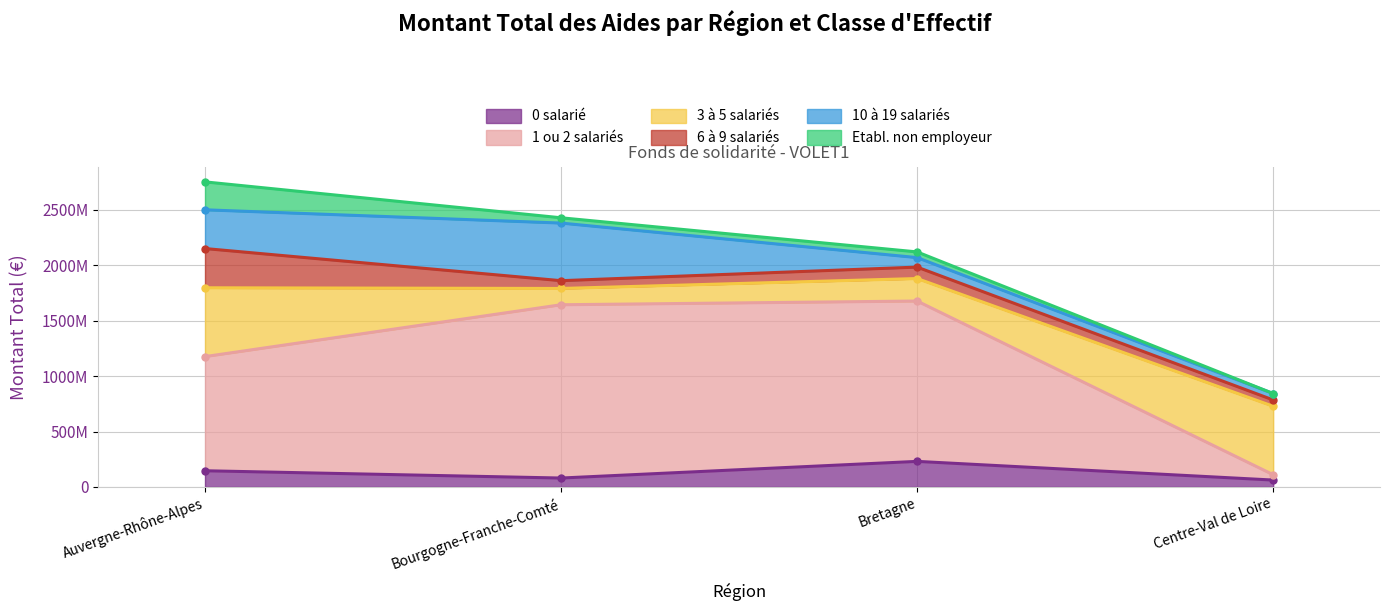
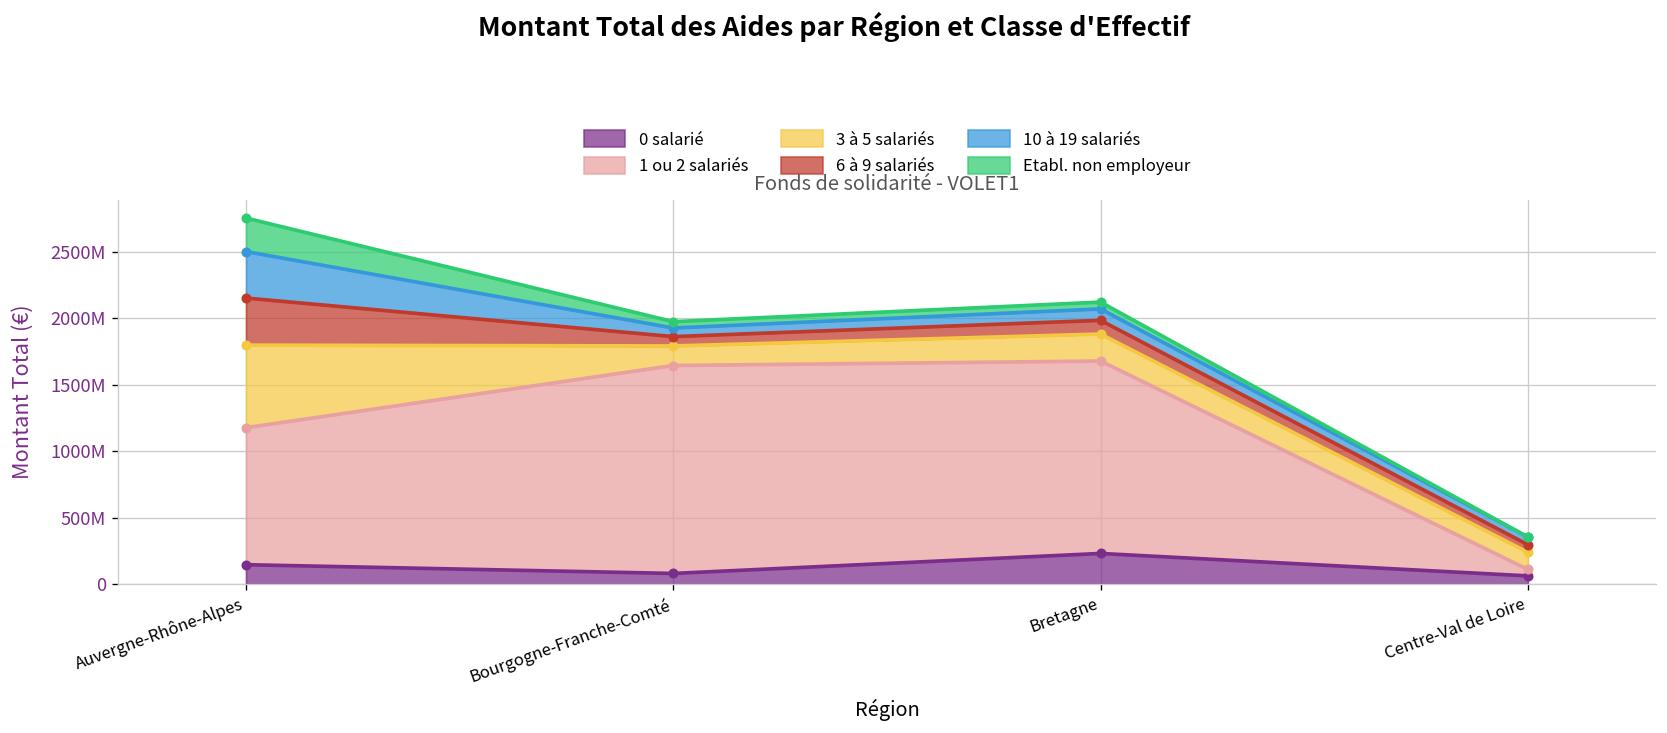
  {
    "0 salarié": {
      "Auvergne-Rhône-Alpes": 150000000,
      "Bourgogne-Franche-Comté": 80000000,
      "Bretagne": 230000000,
      "Centre-Val de Loire": 60000000
    },
    "1 ou 2 salariés": {
      "Auvergne-Rhône-Alpes": 1030000000,
      "Bourgogne-Franche-Comté": 1560000000,
      "Bretagne": 1450000000,
      "Centre-Val de Loire": 50000000
    },
    "3 à 5 salariés": {
      "Auvergne-Rhône-Alpes": 620000000,
      "Bourgogne-Franche-Comté": 150000000,
      "Bretagne": 200000000,
-     "Centre-Val de Loire": 620000000
+     "Centre-Val de Loire": 130000000
    },
    "6 à 9 salariés": {
      "Auvergne-Rhône-Alpes": 350000000,
      "Bourgogne-Franche-Comté": 70000000,
      "Bretagne": 100000000,
      "Centre-Val de Loire": 60000000
    },
    "10 à 19 salariés": {
      "Auvergne-Rhône-Alpes": 350000000,
-     "Bourgogne-Franche-Comté": 520000000,
+     "Bourgogne-Franche-Comté": 60000000,
      "Bretagne": 90000000
    },
    "Etabl. non employeur": {
      "Auvergne-Rhône-Alpes": 250000000,
      "Bourgogne-Franche-Comté": 50000000,
      "Bretagne": 50000000
    }
  }
